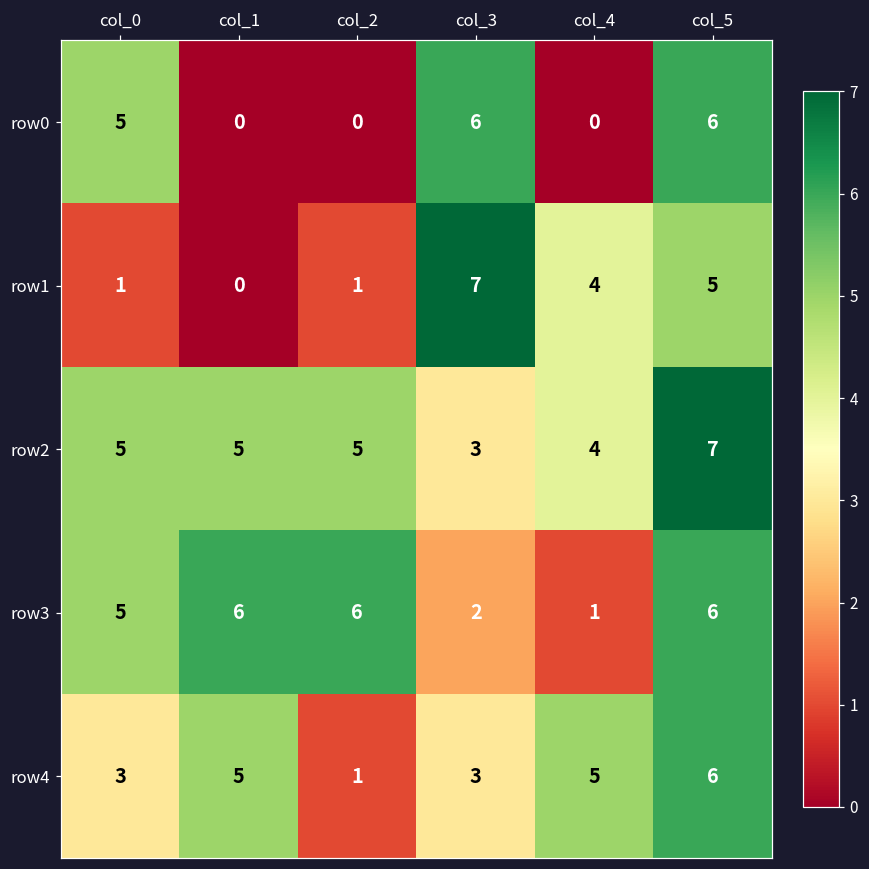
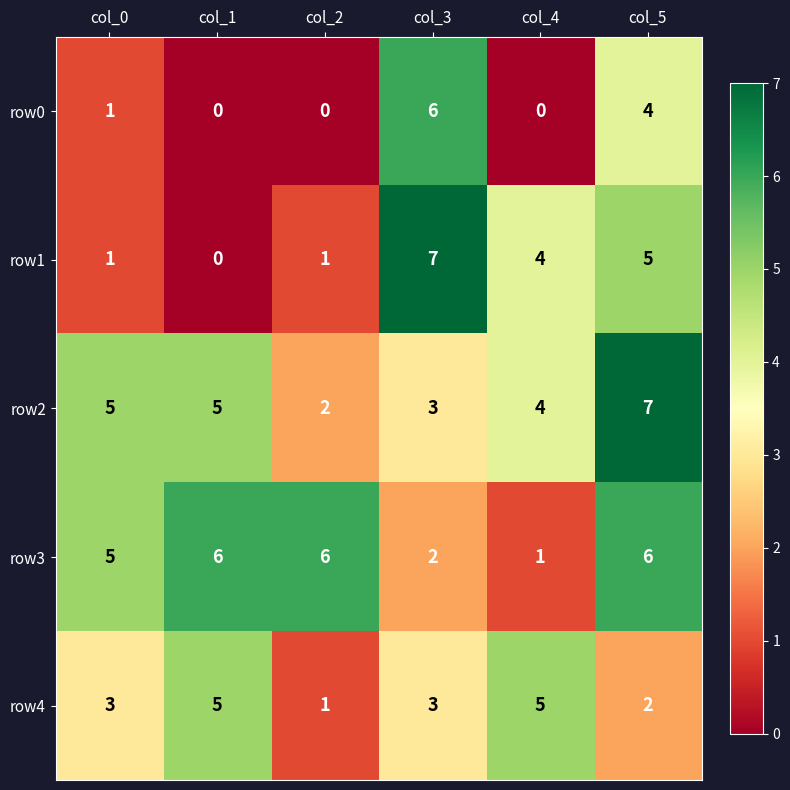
  {
    "row0": {
-     "col_0": 5,
+     "col_0": 1,
      "col_1": 0,
      "col_2": 0,
      "col_3": 6,
      "col_4": 0,
-     "col_5": 6
+     "col_5": 4
    },
    "row1": {
      "col_0": 1,
      "col_1": 0,
      "col_2": 1,
      "col_3": 7,
      "col_4": 4,
      "col_5": 5
    },
    "row2": {
      "col_0": 5,
      "col_1": 5,
-     "col_2": 5,
+     "col_2": 2,
      "col_3": 3,
      "col_4": 4,
      "col_5": 7
    },
    "row3": {
      "col_0": 5,
      "col_1": 6,
      "col_2": 6,
      "col_3": 2,
      "col_4": 1,
      "col_5": 6
    },
    "row4": {
      "col_0": 3,
      "col_1": 5,
      "col_2": 1,
      "col_3": 3,
      "col_4": 5,
-     "col_5": 6
+     "col_5": 2
    }
  }
